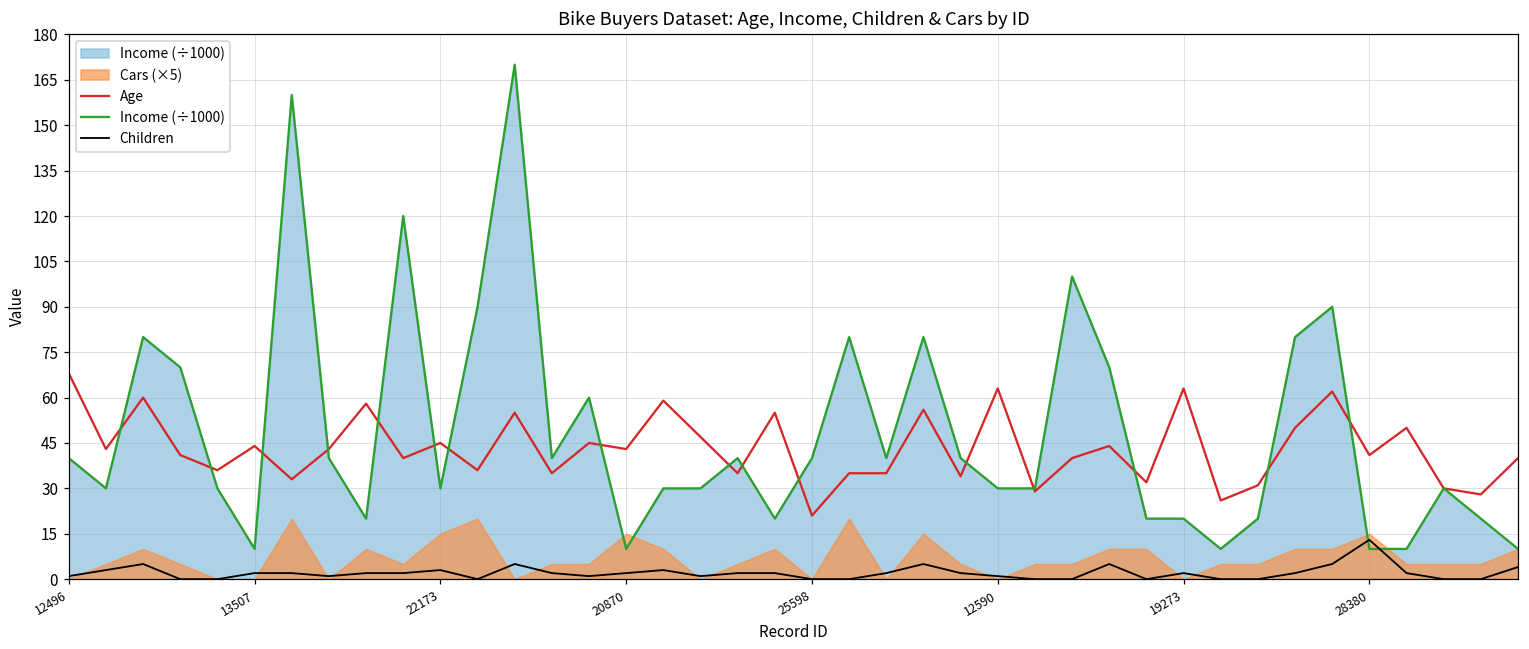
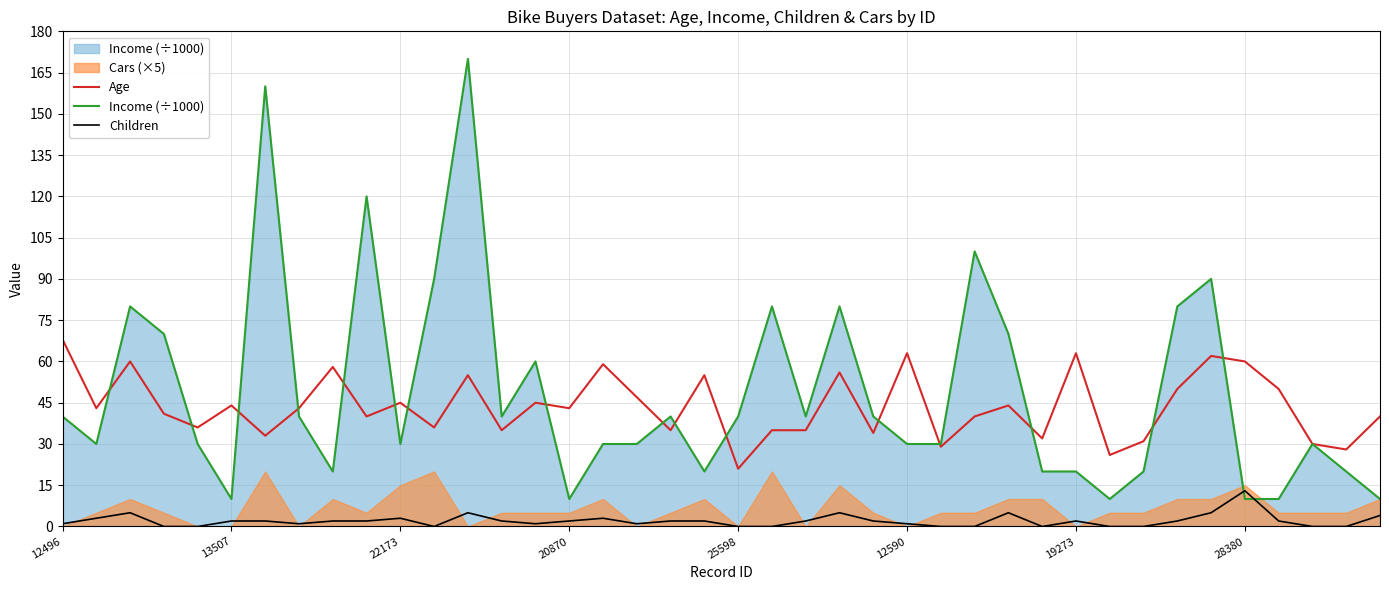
  {
    "Age": {
      "12496": 68,
      "13507": 44,
      "22173": 45,
      "20870": 43,
      "25598": 21,
      "12590": 63,
      "19273": 63,
-     "28380": 41
+     "28380": 60
    },
    "Cars (×5)": {
      "12496": 0,
      "13507": 0,
      "22173": 15,
-     "20870": 15,
+     "20870": 5,
      "12590": 0,
      "19273": 0,
      "28380": 15
    },
    "Children": {
      "12496": 1,
      "13507": 2,
      "22173": 3,
      "20870": 2,
      "12590": 1,
      "19273": 2,
      "28380": 13
    }
  }
